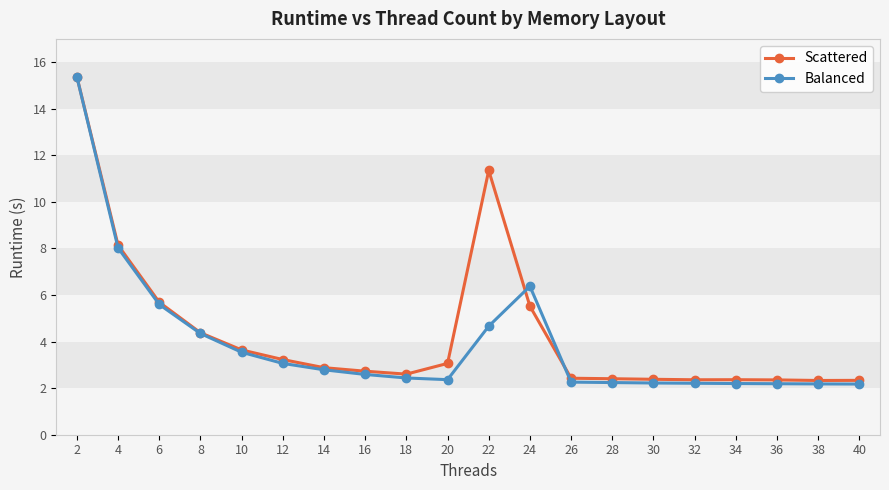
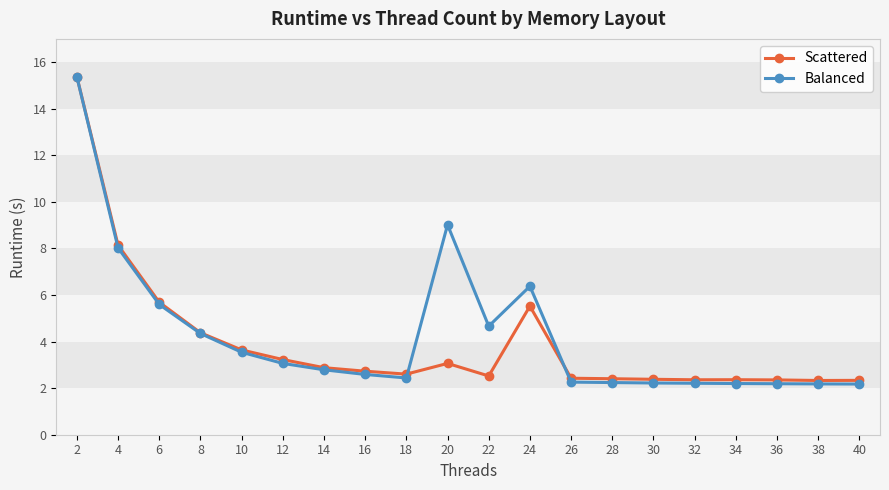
  {
    "Scattered": {
      "4": 8.1,
      "12": 3.2,
      "16": 2.7,
      "18": 2.6,
      "20": 3.1,
-     "22": 11.4,
+     "22": 2.5,
      "24": 5.5,
      "26": 2.4,
      "28": 2.4,
      "30": 2.4,
      "32": 2.4,
      "34": 2.4,
      "36": 2.4,
      "38": 2.3,
      "40": 2.3
    },
    "Balanced": {
      "4": 8.0,
      "12": 3.1,
      "16": 2.6,
      "18": 2.4,
-     "20": 2.4,
+     "20": 9.0,
      "22": 4.7,
      "24": 6.4,
      "26": 2.3,
      "28": 2.2,
      "30": 2.2,
      "32": 2.2,
      "34": 2.2,
      "36": 2.2,
      "38": 2.2,
      "40": 2.2
    }
  }
